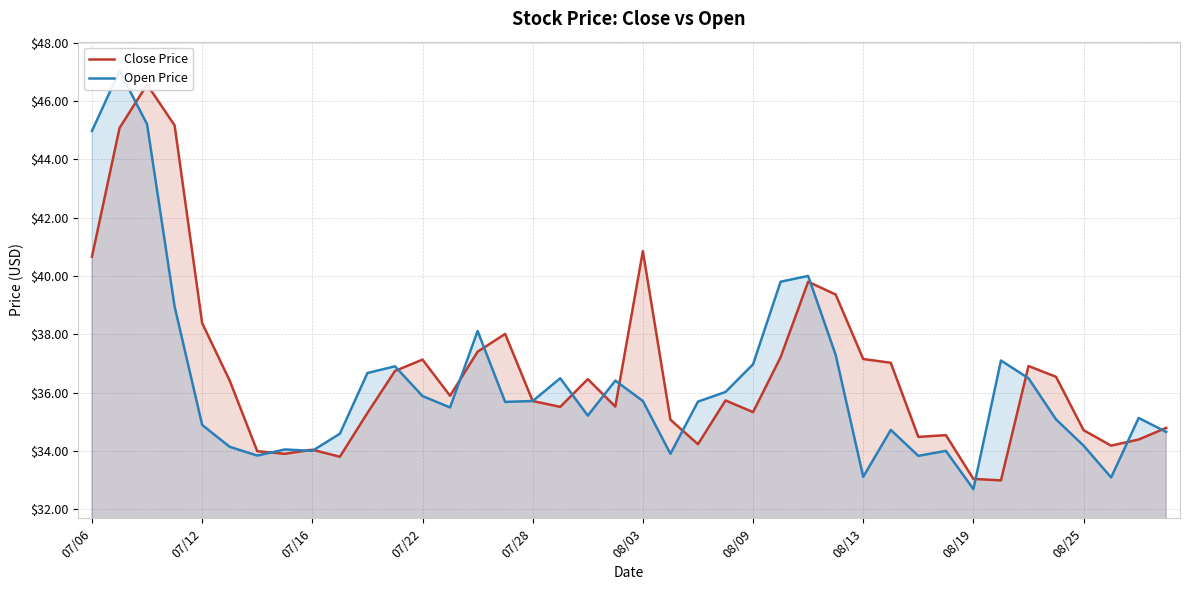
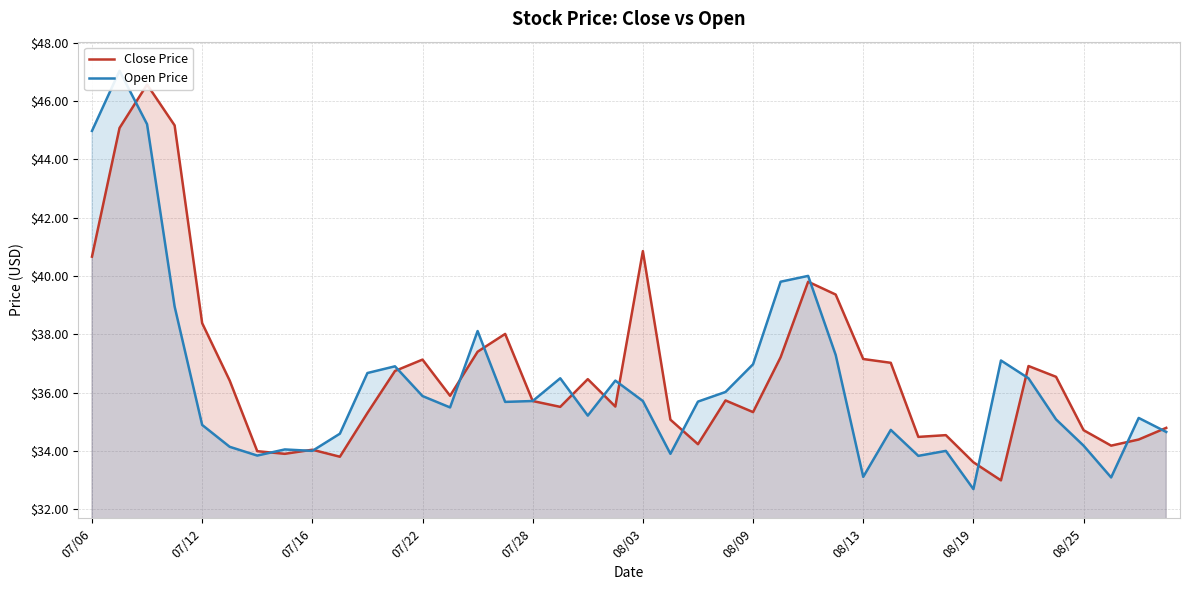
  {
    "Close Price": {
      "07/06": "$40.7",
      "07/12": "$38.4",
      "07/22": "$37.1",
      "08/03": "$40.9",
      "08/09": "$35.3",
      "08/13": "$37.2",
-     "08/19": "$33.0",
+     "08/19": "$33.6",
      "08/25": "$34.7"
    },
    "Open Price": {
      "07/06": "$45.0",
      "07/12": "$34.9",
      "07/22": "$35.9",
      "08/03": "$35.7",
      "08/09": "$37.0",
      "08/13": "$33.1",
      "08/19": "$32.7",
      "08/25": "$34.2"
    }
  }
